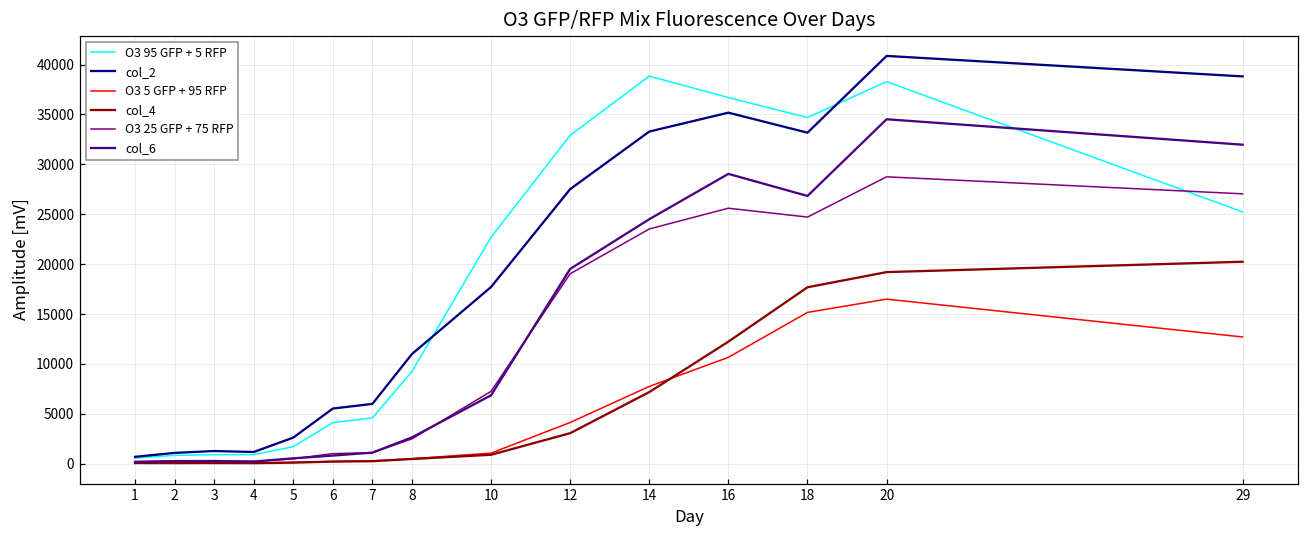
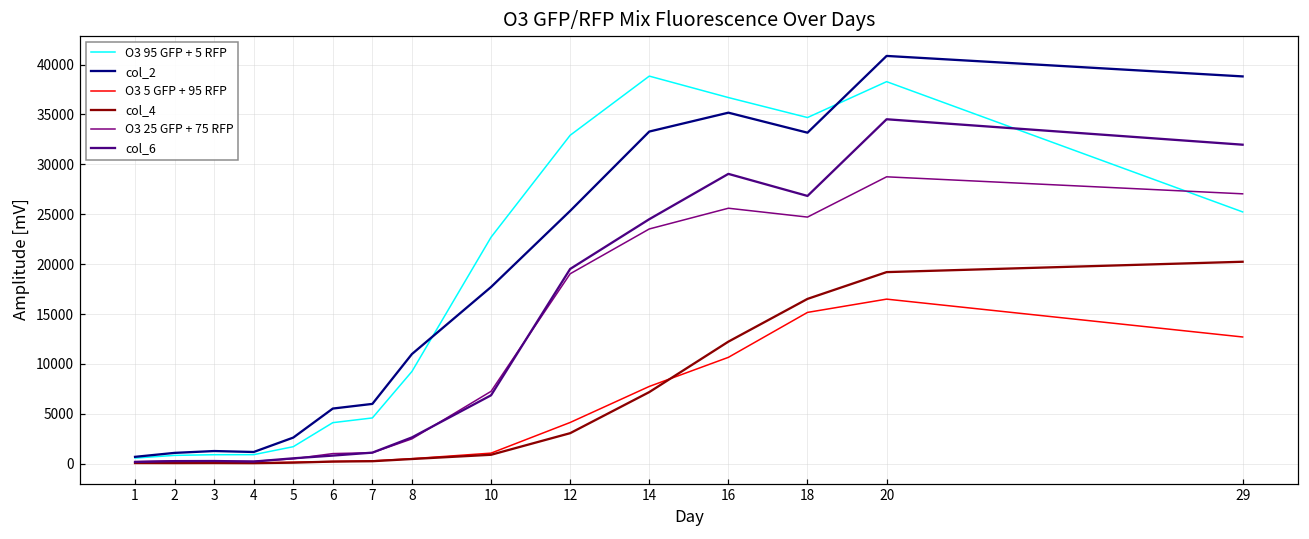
  {
    "O3 95 GFP + 5 RFP": {
      "3": 1000,
      "5": 2000,
      "6": 4000,
      "7": 5000,
      "8": 9000,
      "10": 23000,
      "12": 33000,
      "14": 39000,
      "16": 37000,
      "18": 35000,
      "20": 38000,
      "29": 25000
    },
    "col_2": {
      "3": 1000,
      "5": 3000,
      "6": 6000,
      "7": 6000,
      "8": 11000,
      "10": 18000,
-     "12": 28000,
+     "12": 25000,
      "14": 33000,
      "16": 35000,
      "18": 33000,
      "20": 41000,
      "29": 39000
    },
    "O3 5 GFP + 95 RFP": {
      "12": 4000,
      "14": 8000,
      "16": 11000,
      "18": 15000,
      "20": 16000,
      "29": 13000
    },
    "col_4": {
      "12": 3000,
      "14": 7000,
      "16": 12000,
-     "18": 18000,
+     "18": 17000,
      "20": 19000,
      "29": 20000
    }
  }
